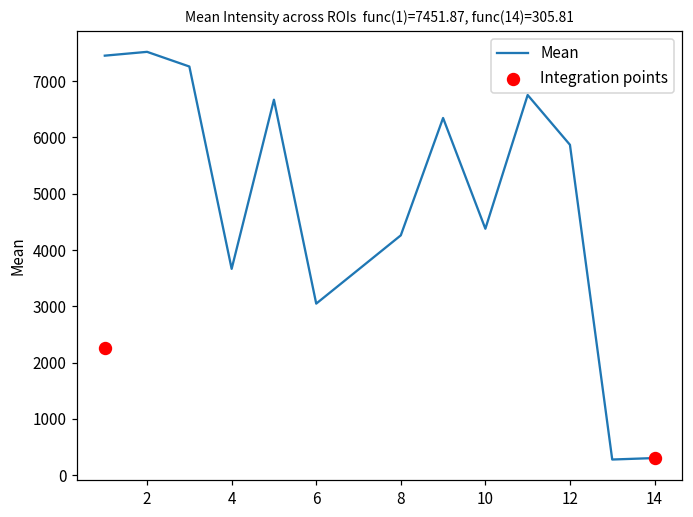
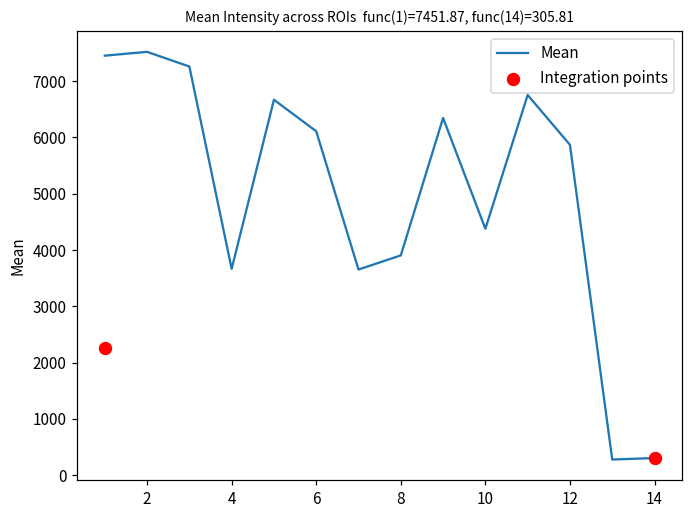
  {
    "Mean": {
      "2": 7500,
      "4": 3700,
-     "6": 3000,
-     "8": 4300,
+     "6": 6100,
+     "8": 3900,
      "10": 4400,
      "12": 5900
    }
  }
